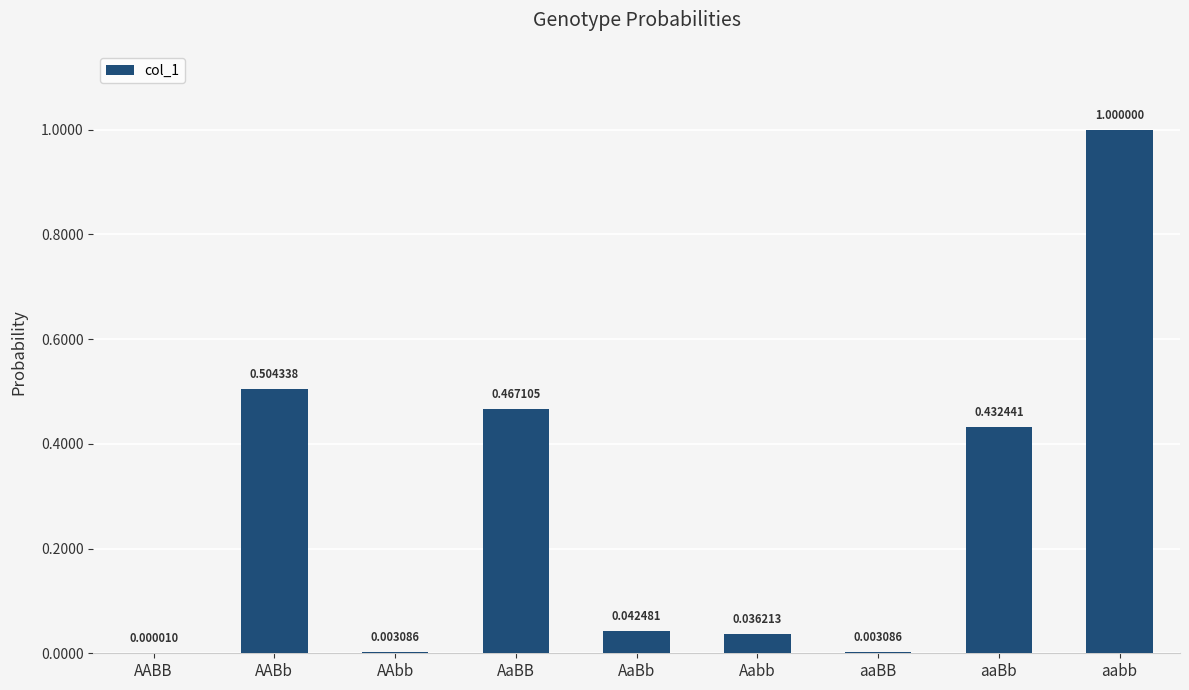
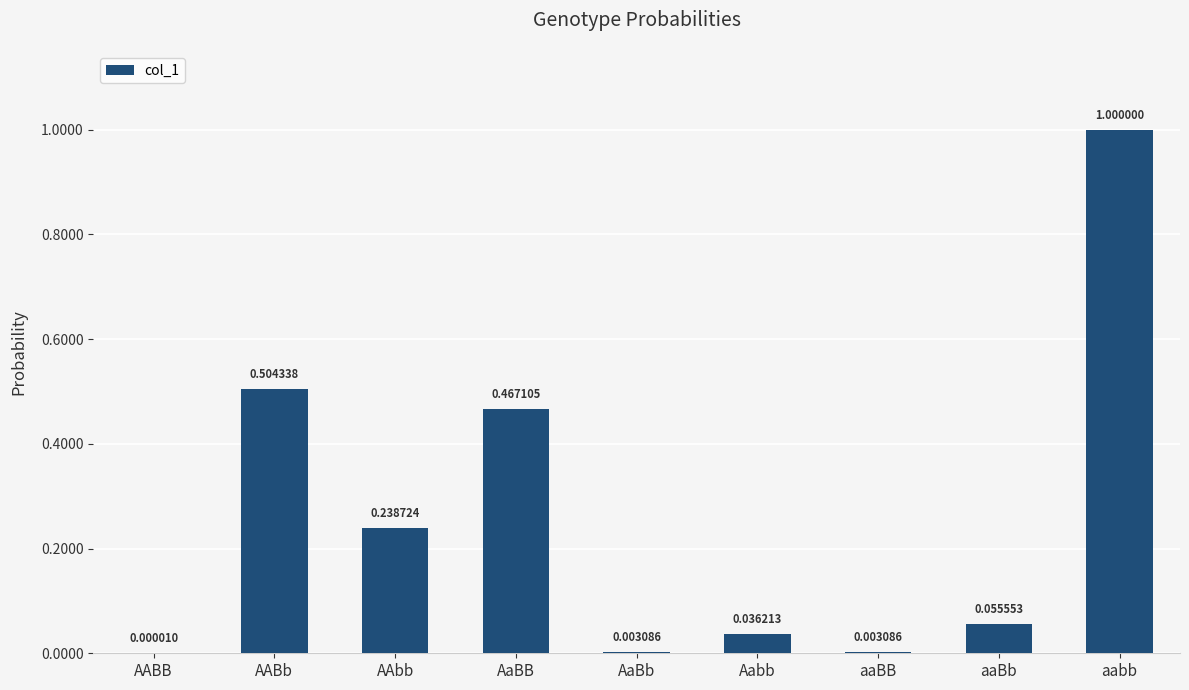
  {
    "AABB": 0.000010,
    "AABb": 0.504338,
-   "AAbb": 0.003086,
+   "AAbb": 0.238724,
    "AaBB": 0.467105,
-   "AaBb": 0.042481,
+   "AaBb": 0.003086,
    "Aabb": 0.036213,
    "aaBB": 0.003086,
-   "aaBb": 0.432441,
+   "aaBb": 0.055553,
    "aabb": 1.000000
  }
